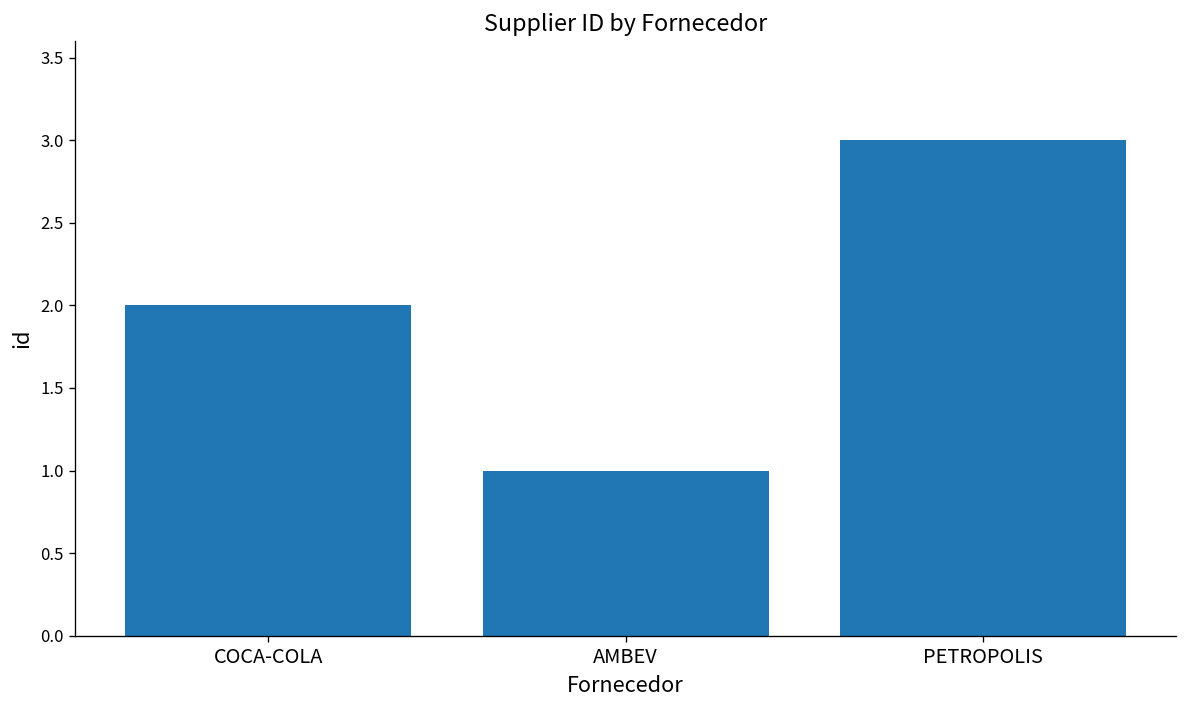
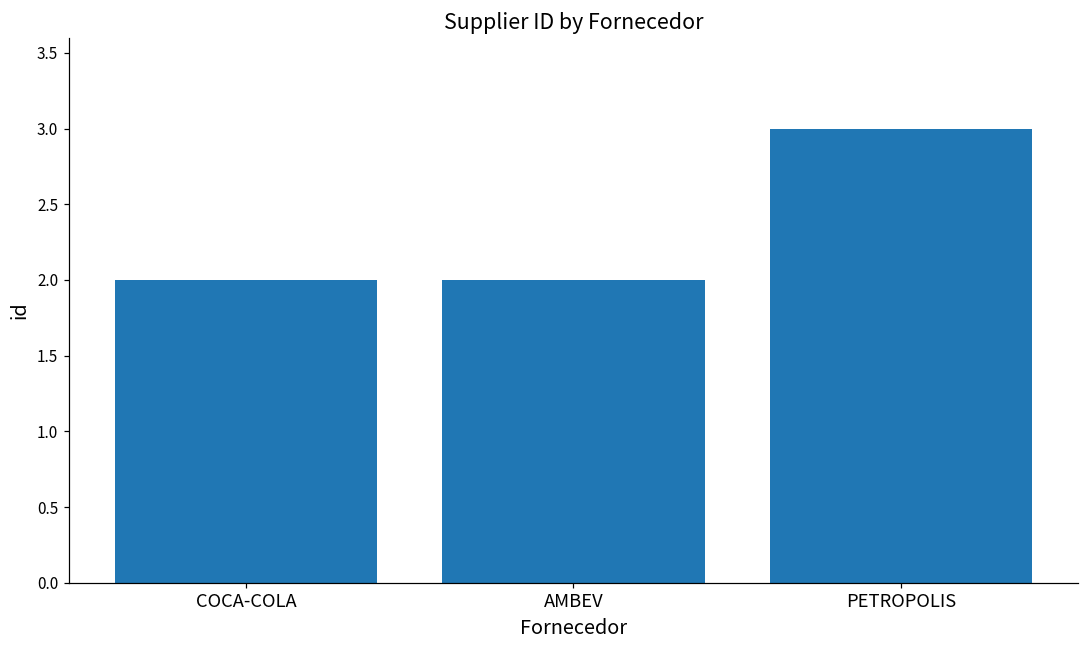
  {
    "COCA-COLA": 2,
-   "AMBEV": 1,
+   "AMBEV": 2,
    "PETROPOLIS": 3
  }
